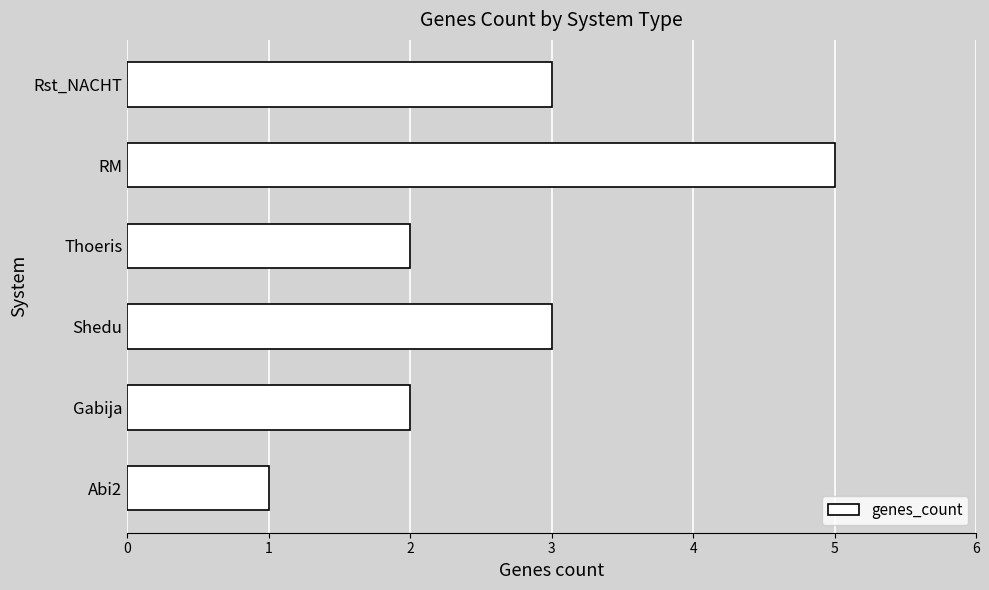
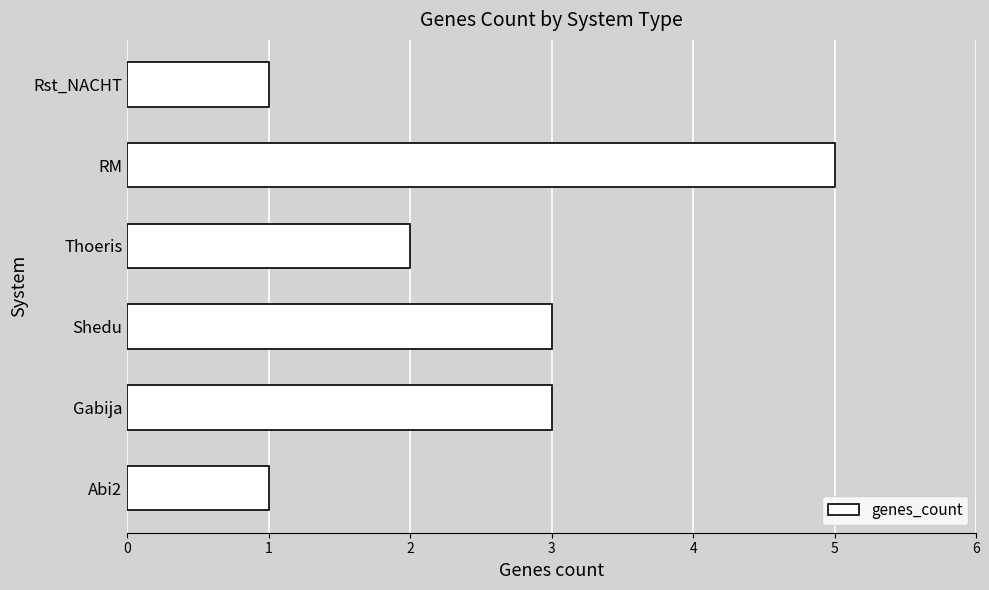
  {
-   "Rst_NACHT": 3,
+   "Rst_NACHT": 1,
    "RM": 5,
    "Thoeris": 2,
    "Shedu": 3,
-   "Gabija": 2,
+   "Gabija": 3,
    "Abi2": 1
  }
